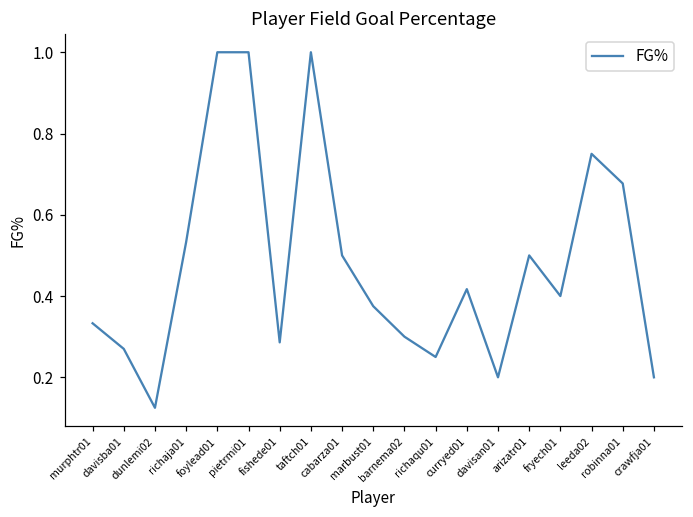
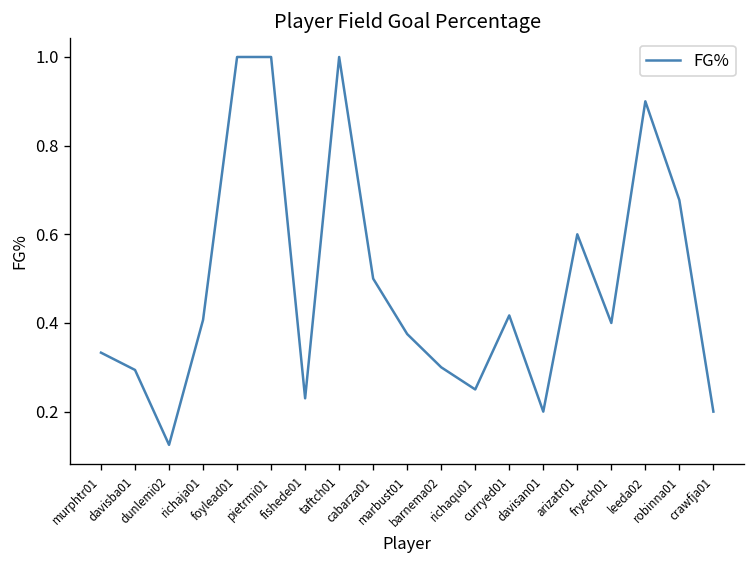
  {
    "murphtr01": 0.33,
-   "davisba01": 0.27,
+   "davisba01": 0.29,
    "dunlemi02": 0.13,
-   "richaja01": 0.53,
+   "richaja01": 0.41,
    "foylead01": 1.00,
    "pietrmi01": 1.00,
-   "fishede01": 0.29,
+   "fishede01": 0.23,
    "taftch01": 1.00,
    "cabarza01": 0.50,
    "marbust01": 0.38,
    "barnema02": 0.30,
    "richaqu01": 0.25,
    "curryed01": 0.42,
    "davisan01": 0.20,
-   "arizatr01": 0.5,
+   "arizatr01": 0.6,
    "fryech01": 0.40,
-   "leeda02": 0.75,
+   "leeda02": 0.90,
    "robinna01": 0.68,
    "crawfja01": 0.20
  }
